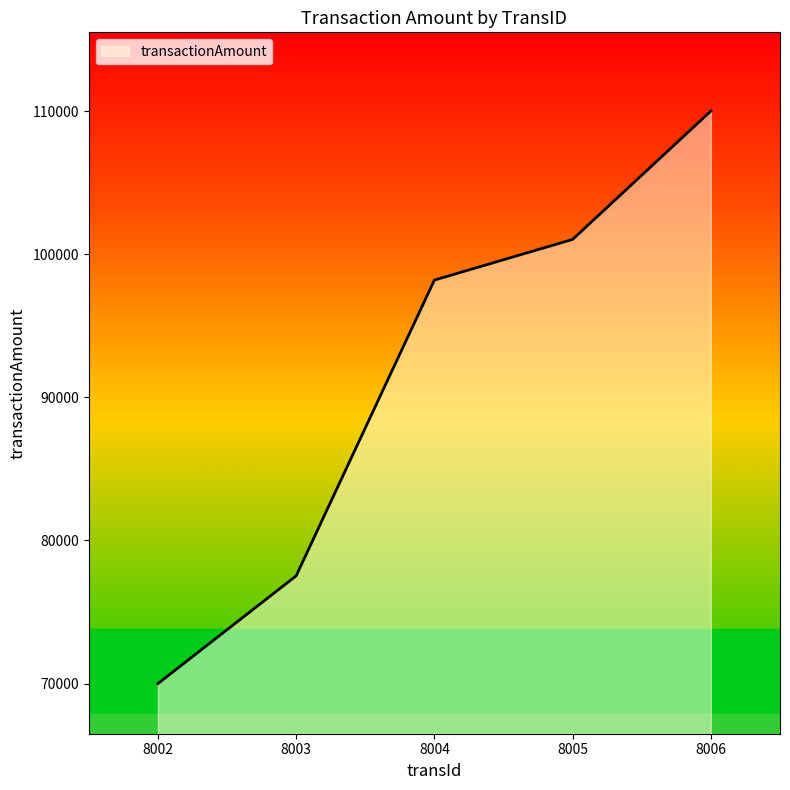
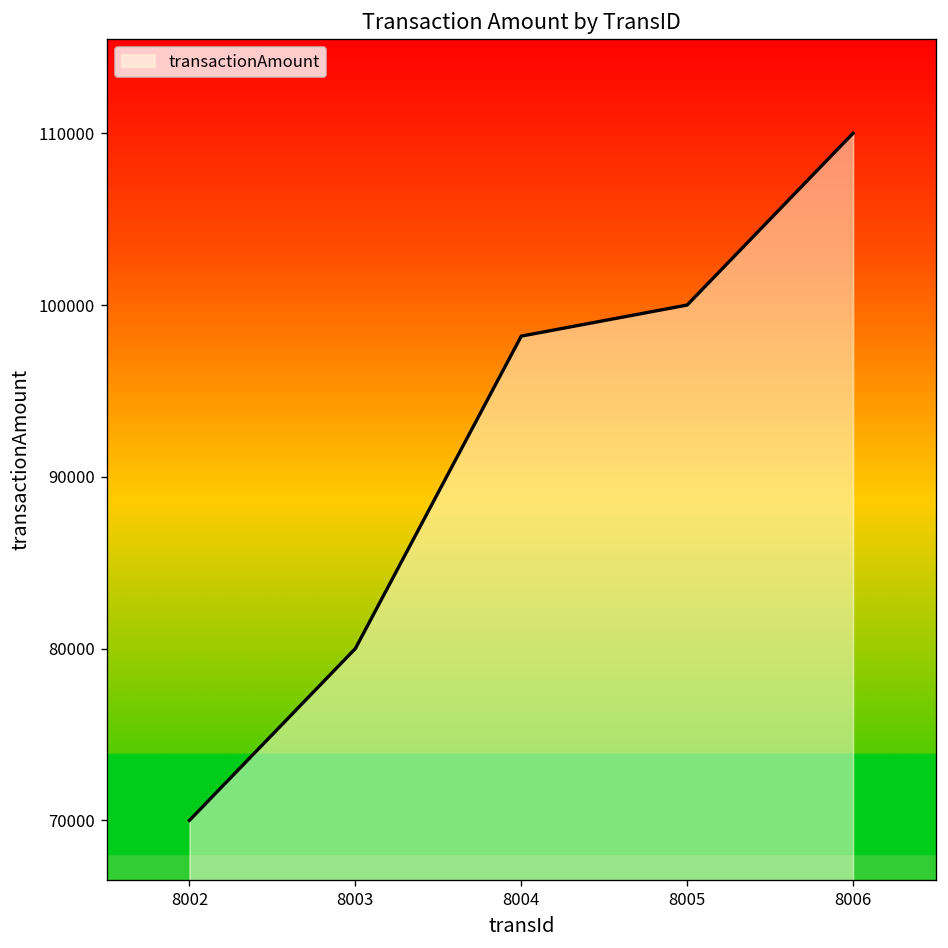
  {
    "8002": 70000,
-   "8003": 77500,
+   "8003": 80000,
    "8004": 98200,
-   "8005": 101000,
+   "8005": 100000,
    "8006": 110000
  }
